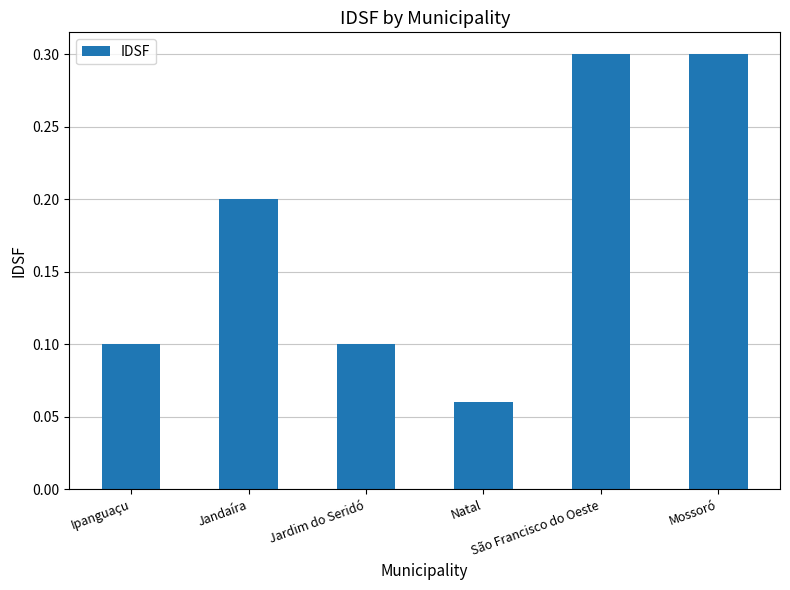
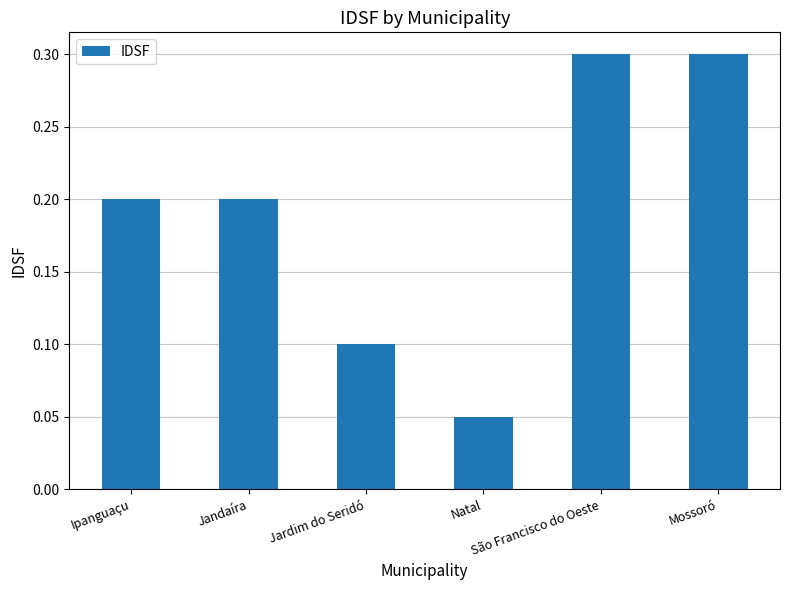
  {
-   "Ipanguaçu": 0.1,
+   "Ipanguaçu": 0.2,
    "Jandaíra": 0.20,
    "Jardim do Seridó": 0.10,
-   "Natal": 0.06,
+   "Natal": 0.05,
    "São Francisco do Oeste": 0.30,
    "Mossoró": 0.30
  }
